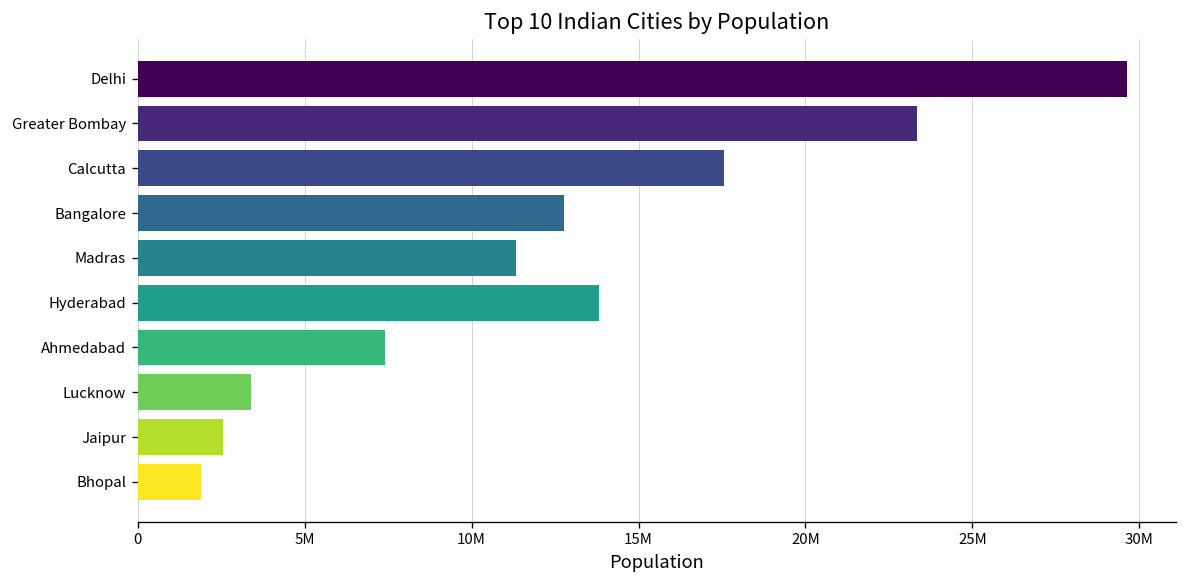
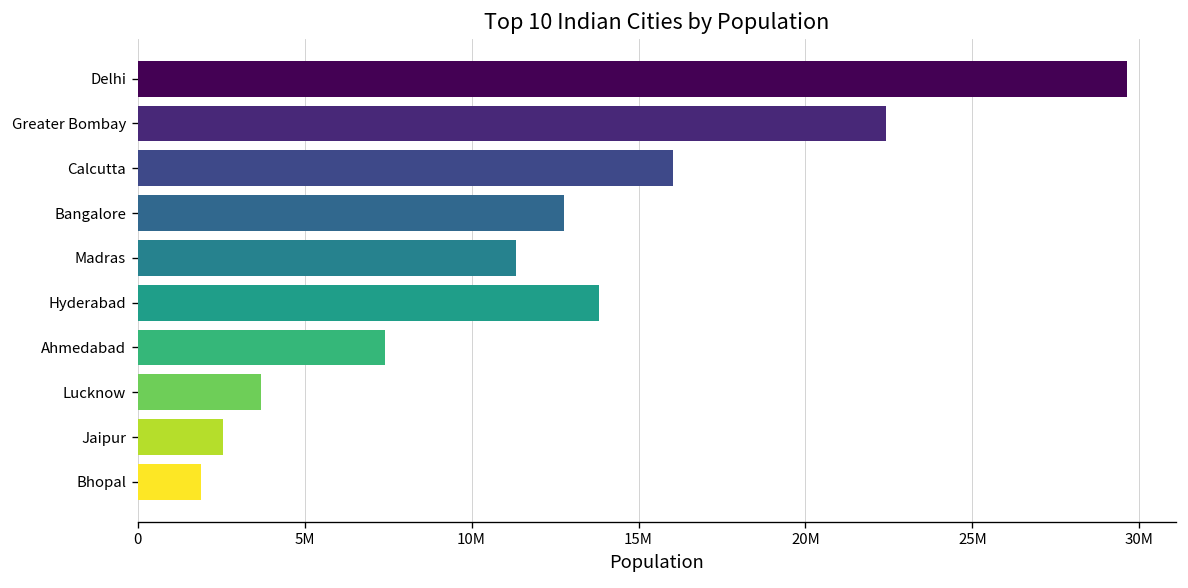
  {
    "Delhi": 29600000,
-   "Greater Bombay": 23400000,
-   "Calcutta": 17600000,
+   "Greater Bombay": 22400000,
+   "Calcutta": 16000000,
    "Bangalore": 12800000,
    "Madras": 11300000,
    "Hyderabad": 13800000,
    "Ahmedabad": 7400000,
-   "Lucknow": 3400000,
+   "Lucknow": 3700000,
    "Jaipur": 2600000,
    "Bhopal": 1900000
  }
